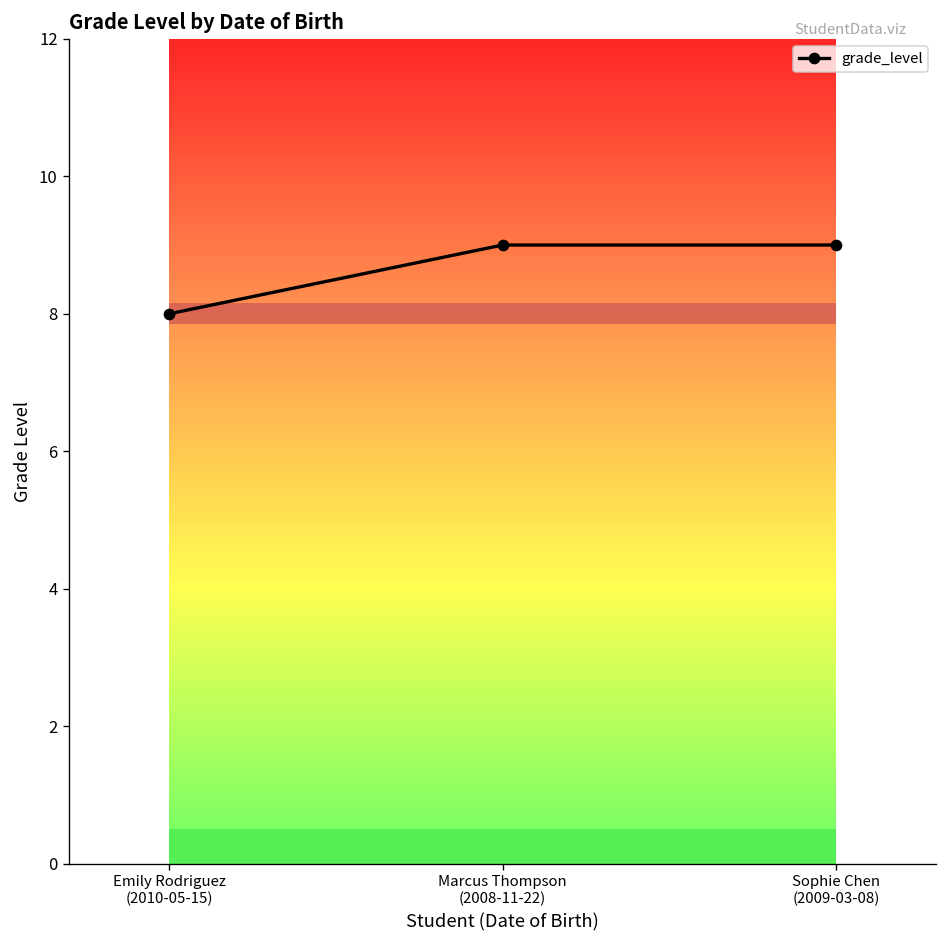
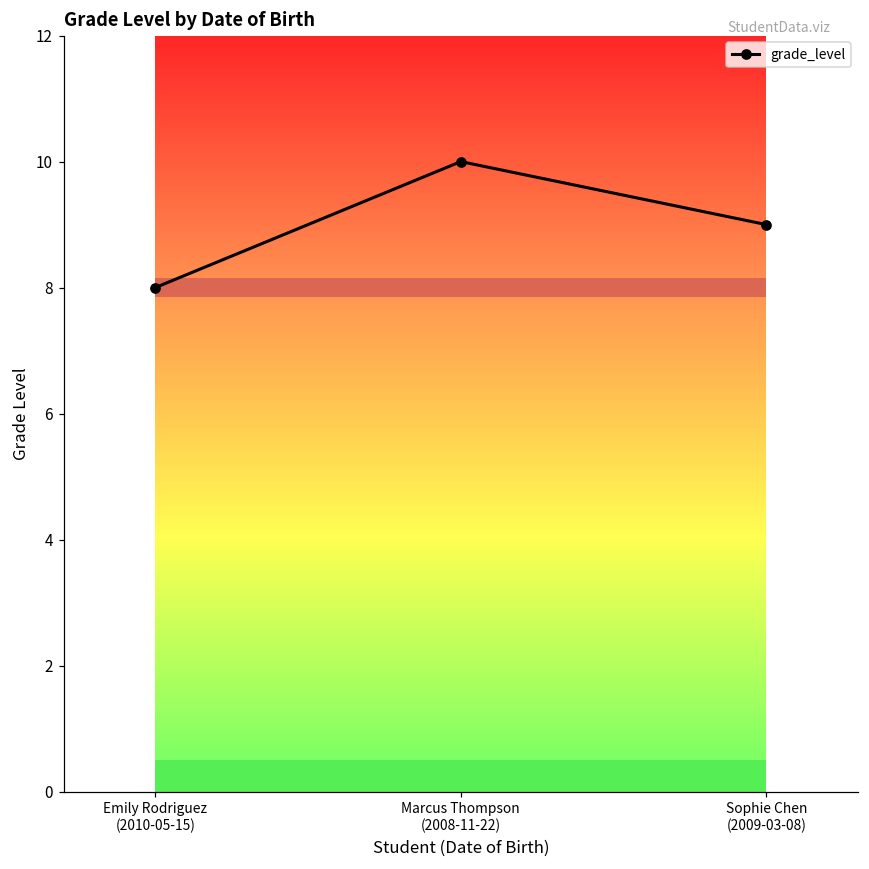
  {
    "grade_level": {
-     "Marcus Thompson (2008-11-22)": 9
+     "Marcus Thompson (2008-11-22)": 10
    }
  }
